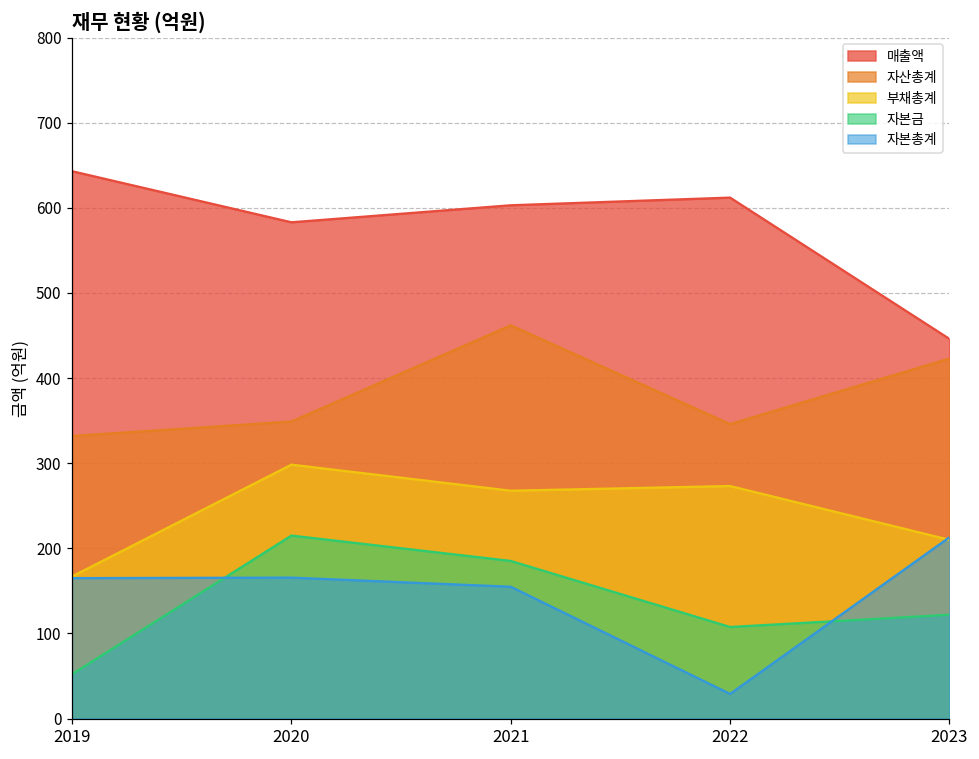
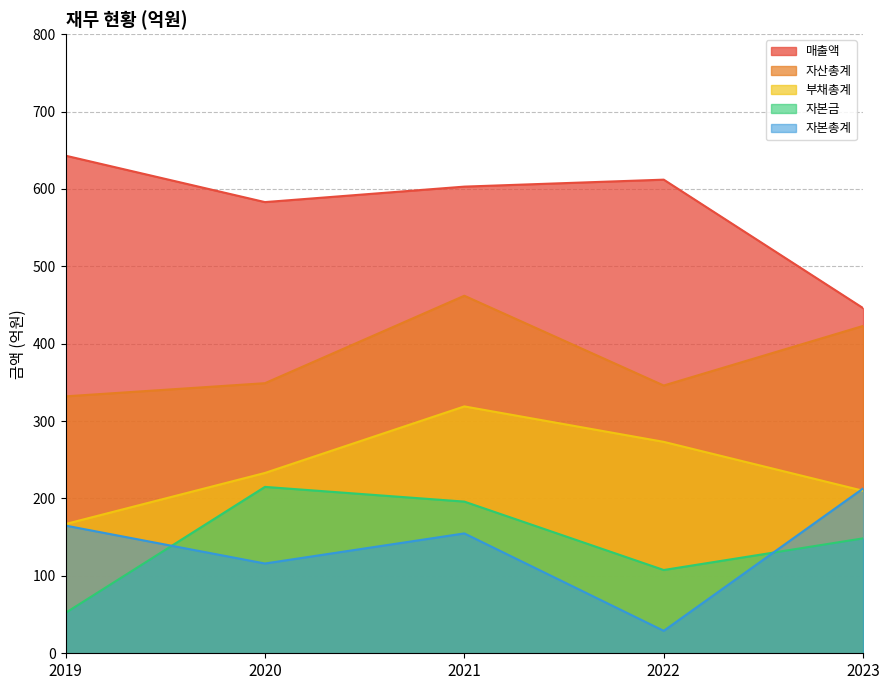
  {
    "부채총계": {
-     "2020": 300,
-     "2021": 270,
+     "2020": 230,
+     "2021": 320,
      "2022": 270
    },
    "자본금": {
      "2019": 50,
      "2020": 220,
-     "2021": 190,
+     "2021": 200,
      "2022": 110,
-     "2023": 120
+     "2023": 150
    },
    "자본총계": {
-     "2020": 170,
+     "2020": 120,
      "2021": 150,
      "2022": 30
    }
  }
